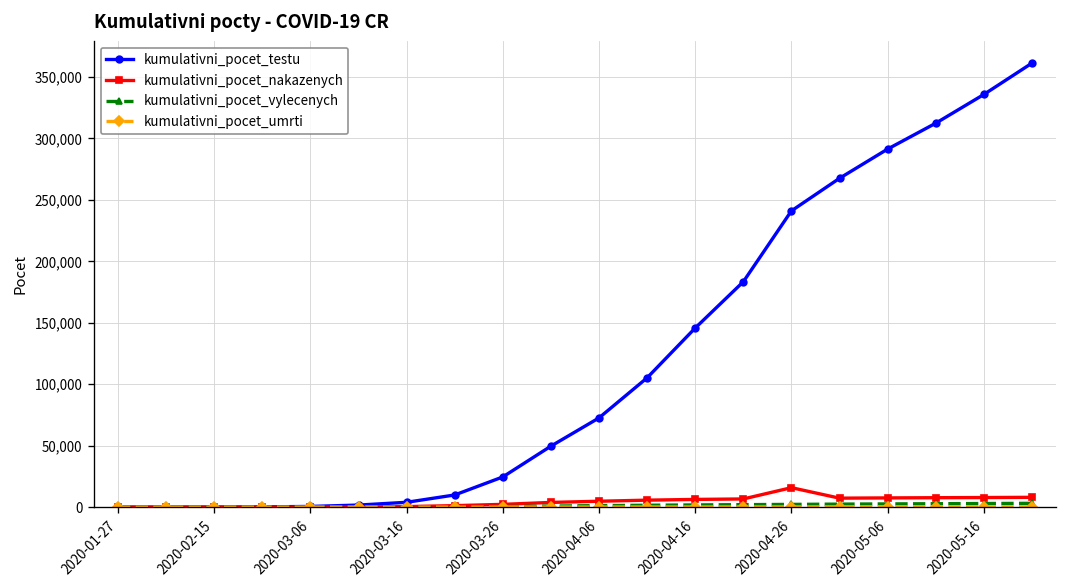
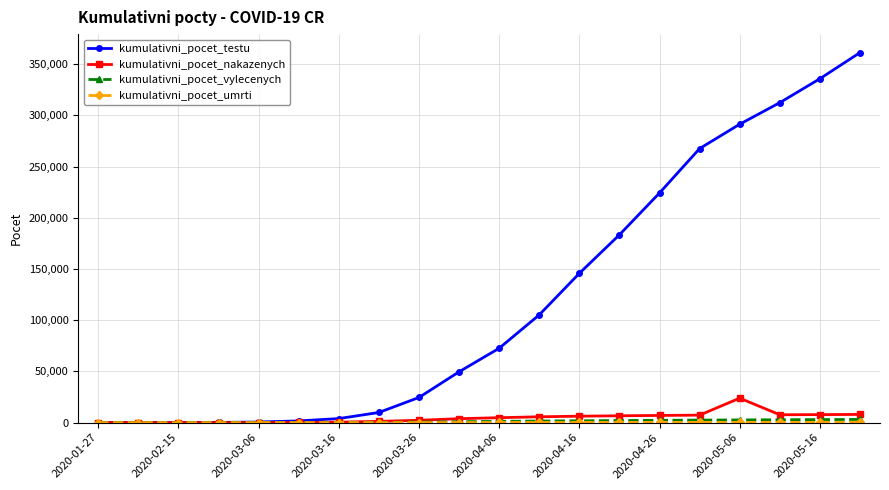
  {
    "kumulativni_pocet_testu": {
      "2020-03-16": "4,000",
      "2020-03-26": "25,000",
      "2020-04-06": "73,000",
      "2020-04-16": "146,000",
-     "2020-04-26": "241,000",
+     "2020-04-26": "224,000",
      "2020-05-06": "291,000",
      "2020-05-16": "336,000"
    },
    "kumulativni_pocet_nakazenych": {
      "2020-04-06": "5,000",
      "2020-04-16": "6,000",
-     "2020-04-26": "16,000",
-     "2020-05-06": "8,000",
+     "2020-04-26": "7,000",
+     "2020-05-06": "24,000",
      "2020-05-16": "8,000"
    },
    "kumulativni_pocet_vylecenych": {
      "2020-05-16": "3,000"
    },
    "kumulativni_pocet_umrti": {
      "2020-05-16": "0"
    }
  }
